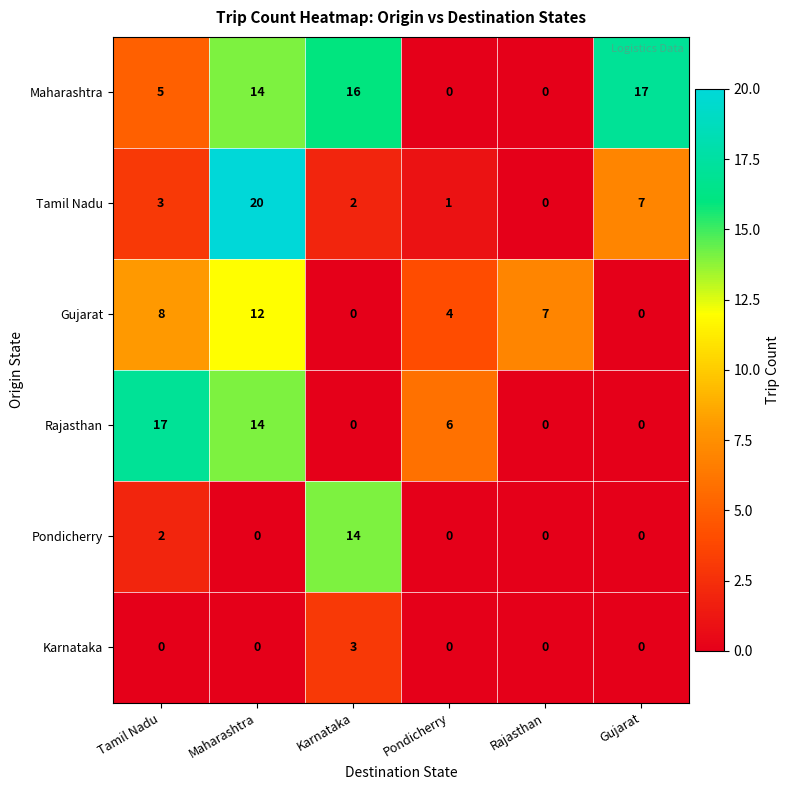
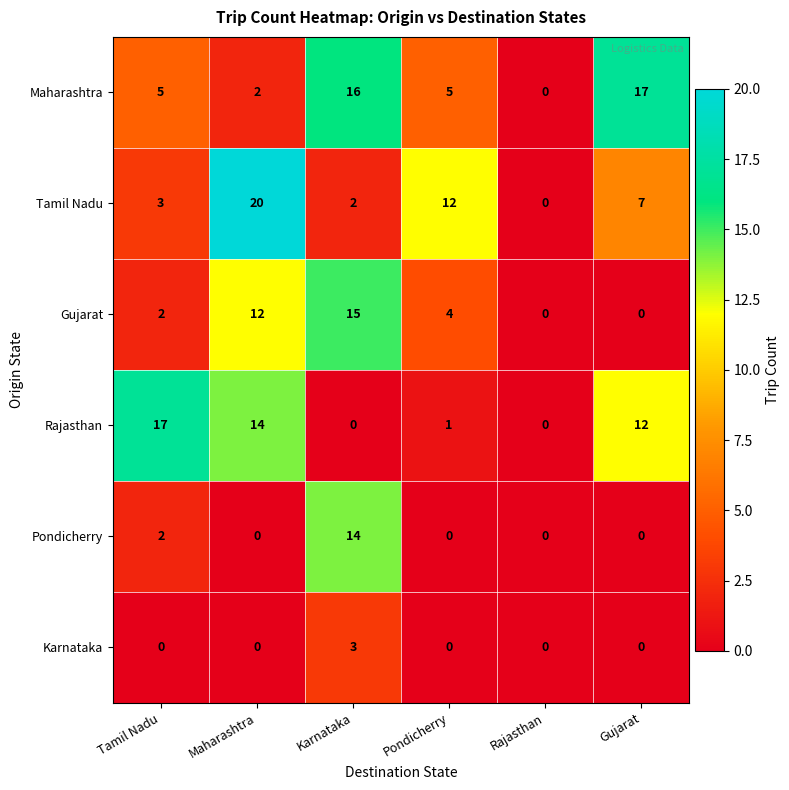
  {
    "Maharashtra": {
      "Tamil Nadu": 5,
-     "Maharashtra": 14,
+     "Maharashtra": 2,
      "Karnataka": 16,
-     "Pondicherry": 0,
+     "Pondicherry": 5,
      "Rajasthan": 0
    },
    "Tamil Nadu": {
      "Tamil Nadu": 3,
      "Maharashtra": 20,
      "Karnataka": 2,
-     "Pondicherry": 1,
+     "Pondicherry": 12,
      "Rajasthan": 0,
      "Gujarat": 7
    },
    "Gujarat": {
-     "Tamil Nadu": 8,
+     "Tamil Nadu": 2,
      "Maharashtra": 12,
-     "Karnataka": 0,
+     "Karnataka": 15,
      "Pondicherry": 4,
-     "Rajasthan": 7,
+     "Rajasthan": 0,
      "Gujarat": 0
    },
    "Rajasthan": {
      "Tamil Nadu": 17,
      "Maharashtra": 14,
      "Karnataka": 0,
-     "Pondicherry": 6,
+     "Pondicherry": 1,
      "Rajasthan": 0,
-     "Gujarat": 0
+     "Gujarat": 12
    },
    "Pondicherry": {
      "Tamil Nadu": 2,
      "Maharashtra": 0,
      "Karnataka": 14,
      "Pondicherry": 0,
      "Rajasthan": 0,
      "Gujarat": 0
    },
    "Karnataka": {
      "Tamil Nadu": 0,
      "Maharashtra": 0,
      "Karnataka": 3,
      "Pondicherry": 0,
      "Rajasthan": 0,
      "Gujarat": 0
    }
  }
